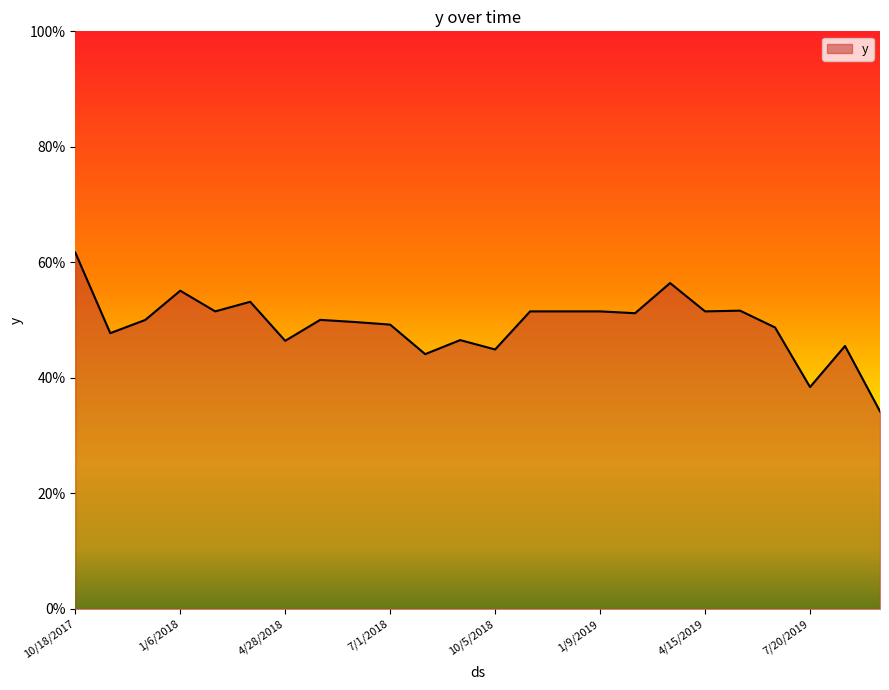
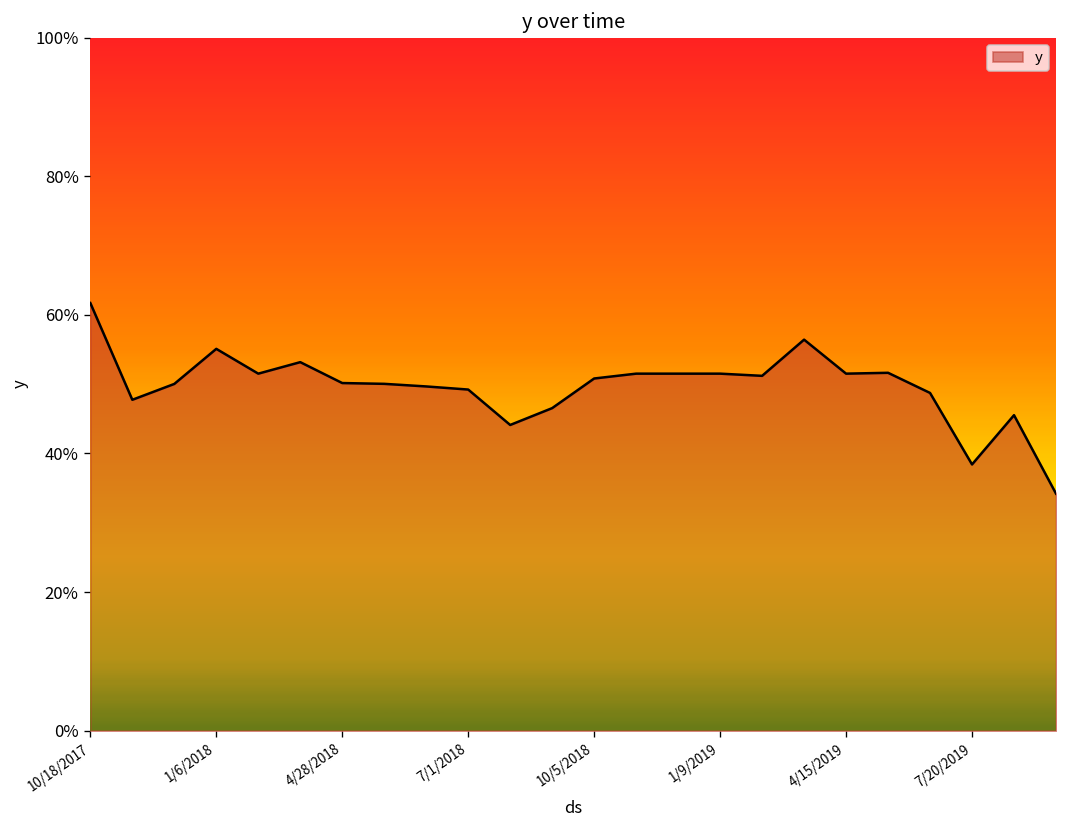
  {
    "10/18/2017": "62%",
    "1/6/2018": "55%",
-   "4/28/2018": "46%",
+   "4/28/2018": "50%",
    "7/1/2018": "49%",
-   "10/5/2018": "45%",
+   "10/5/2018": "51%",
    "1/9/2019": "52%",
    "4/15/2019": "52%",
    "7/20/2019": "38%"
  }
